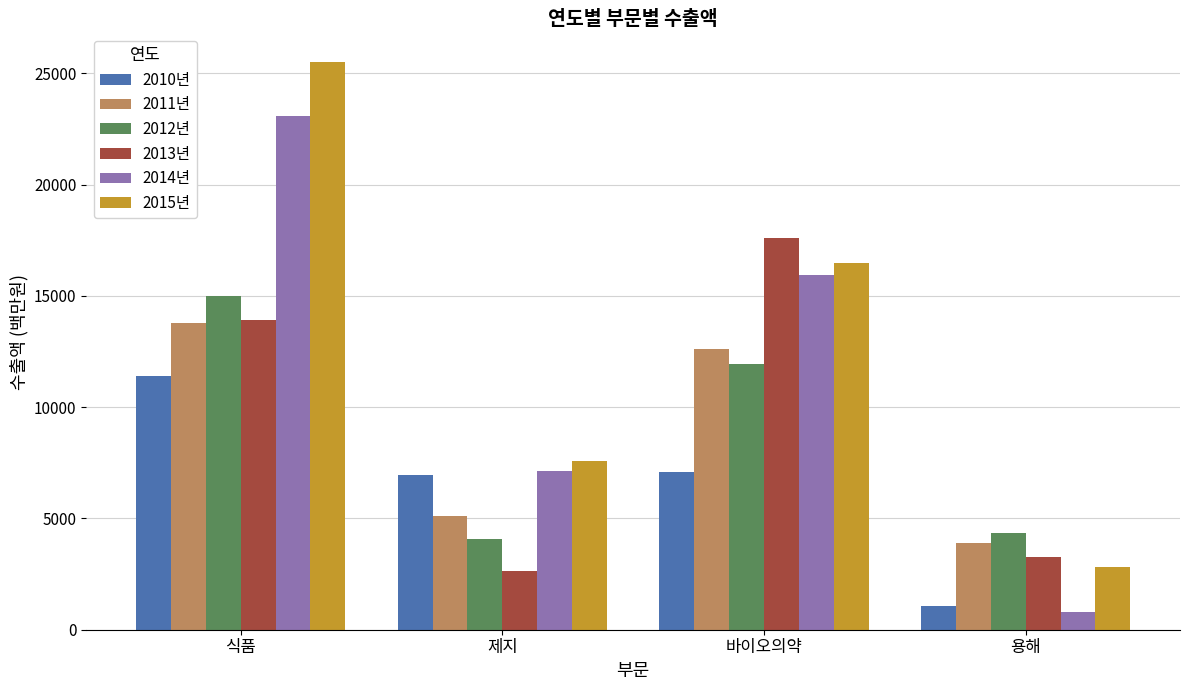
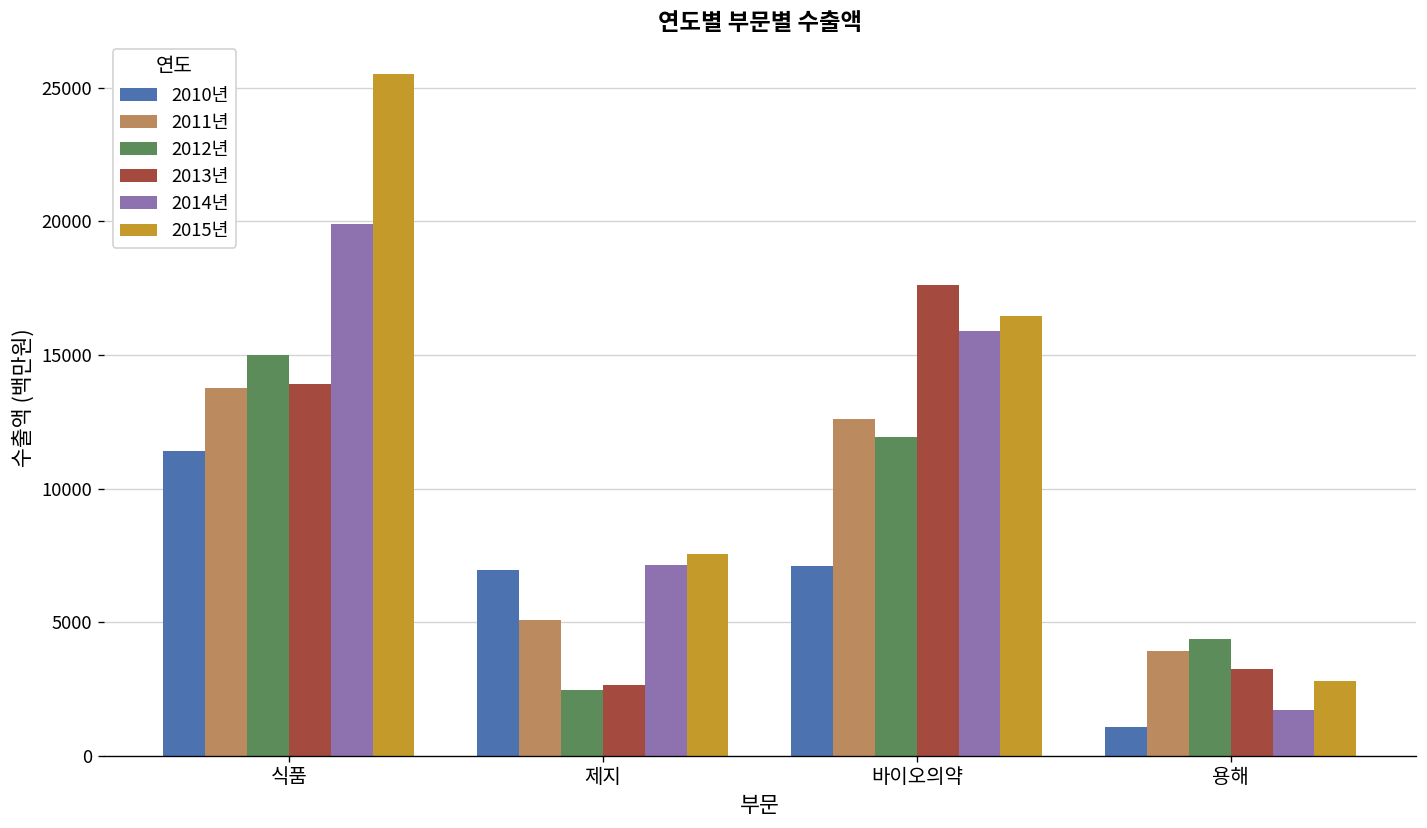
  {
    "2010년": {
      "식품": 11400,
      "제지": 6900,
      "바이오의약": 7100,
      "용해": 1100
    },
    "2012년": {
      "식품": 15000,
-     "제지": 4100,
+     "제지": 2500,
      "바이오의약": 11900,
      "용해": 4400
    },
    "2013년": {
      "식품": 13900,
      "제지": 2600,
      "바이오의약": 17600,
      "용해": 3300
    },
    "2014년": {
-     "식품": 23100,
+     "식품": 19900,
      "제지": 7100,
      "바이오의약": 15900,
-     "용해": 800
+     "용해": 1700
    }
  }
